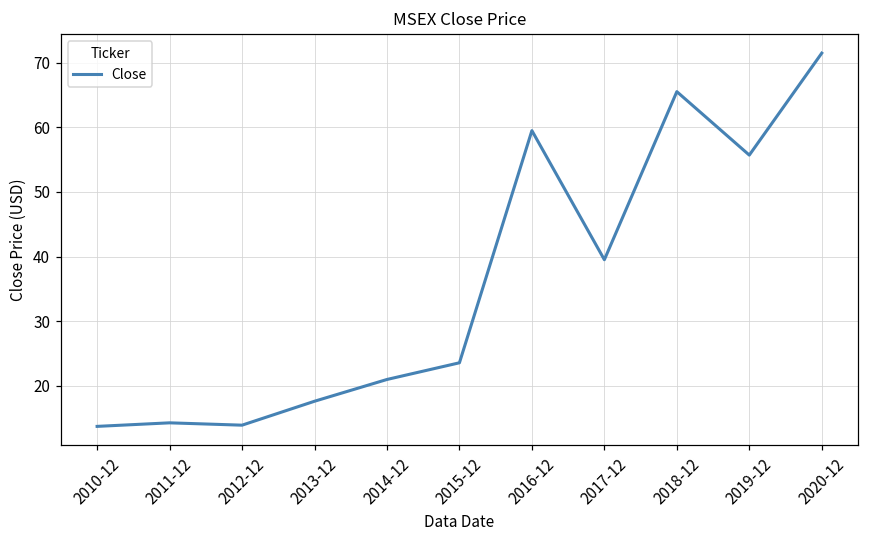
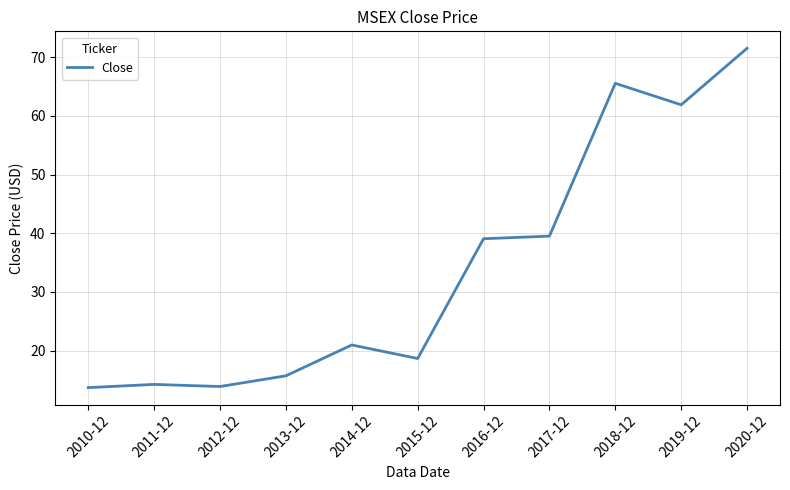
  {
    "2010-12": 14,
    "2011-12": 14,
    "2012-12": 14,
-   "2013-12": 18,
+   "2013-12": 16,
    "2014-12": 21,
-   "2015-12": 24,
-   "2016-12": 60,
+   "2015-12": 19,
+   "2016-12": 39,
    "2017-12": 40,
    "2018-12": 66,
-   "2019-12": 56,
+   "2019-12": 62,
    "2020-12": 72
  }
